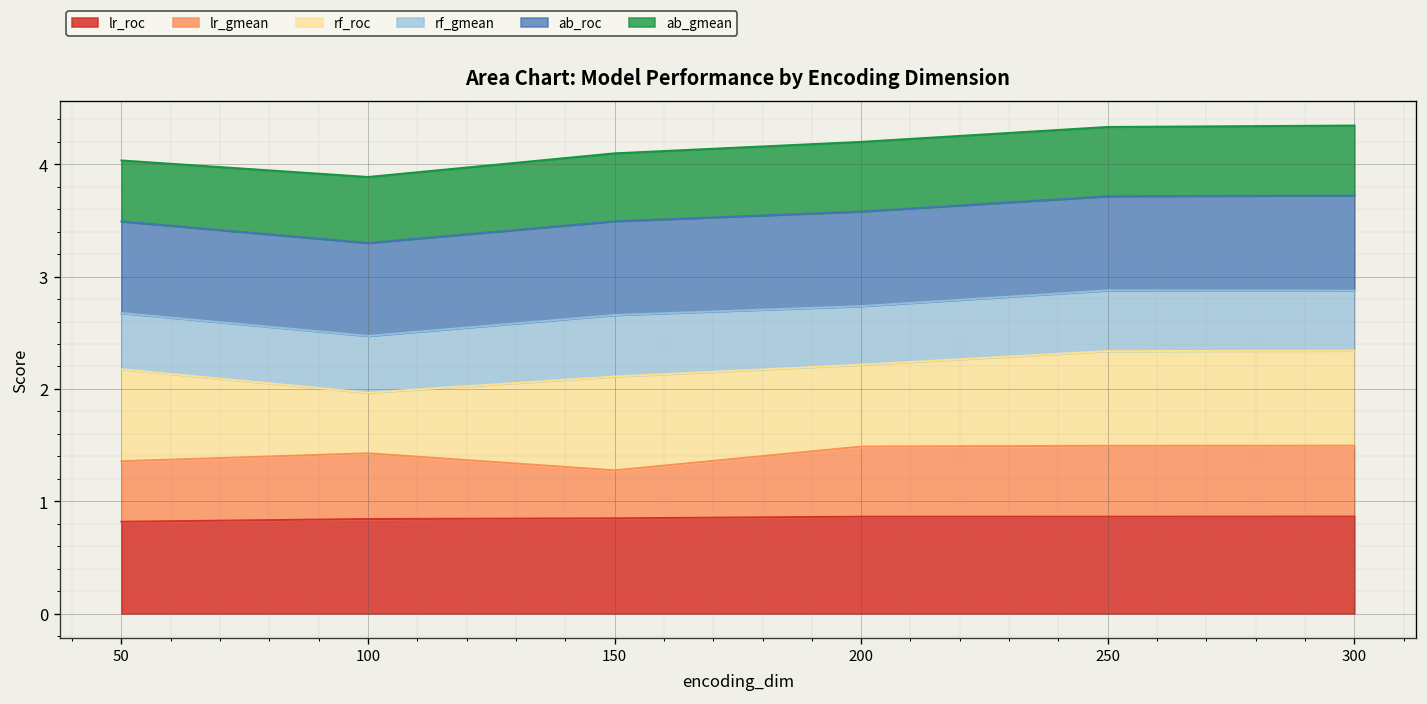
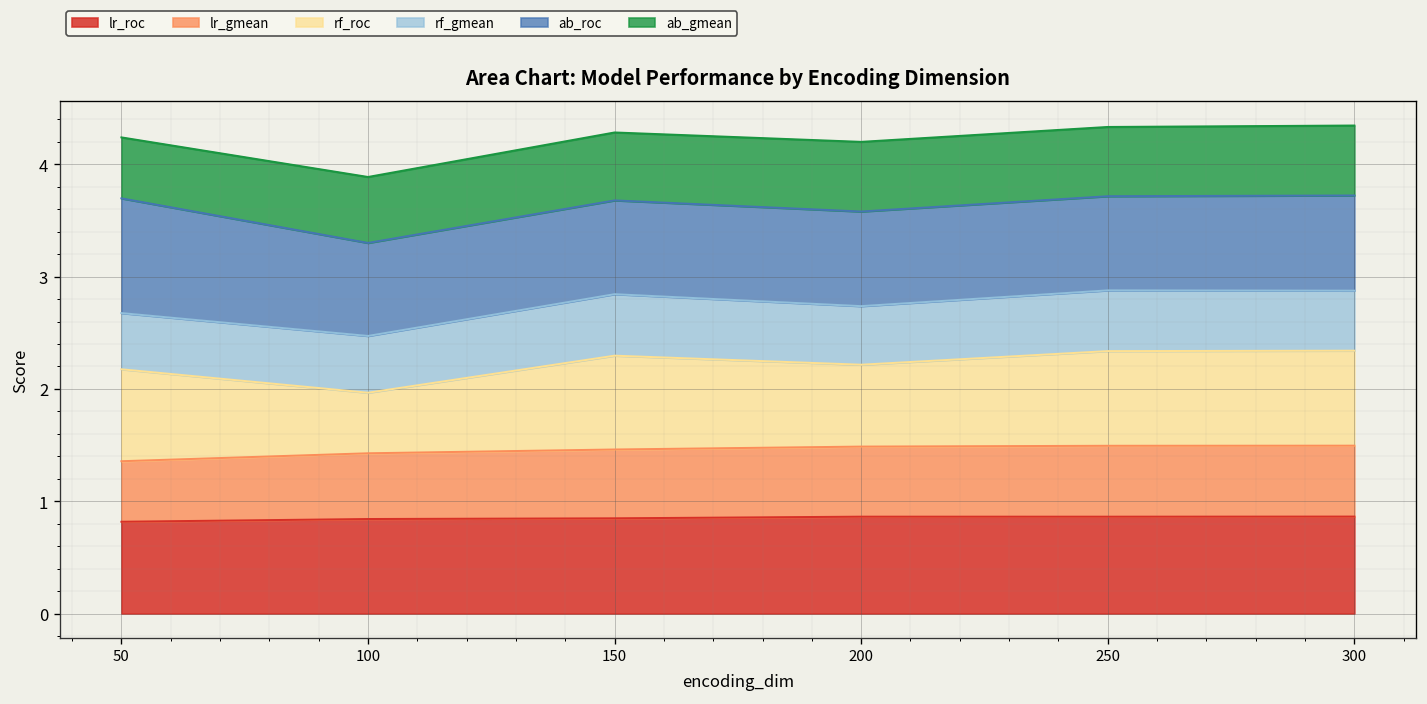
  {
    "lr_roc": {
      "50": 0.8,
      "100": 0.8,
      "150": 0.8,
      "200": 0.9,
      "250": 0.9,
      "300": 0.9
    },
    "lr_gmean": {
      "50": 0.5,
      "100": 0.6,
-     "150": 0.4,
+     "150": 0.6,
      "200": 0.6,
      "250": 0.6,
      "300": 0.6
    },
    "rf_roc": {
      "50": 0.8,
      "100": 0.5,
      "150": 0.8,
      "200": 0.7,
      "250": 0.8,
      "300": 0.8
    },
    "rf_gmean": {
      "50": 0.5,
      "100": 0.5,
      "150": 0.5,
      "200": 0.5,
      "250": 0.5,
      "300": 0.5
    },
    "ab_roc": {
-     "50": 0.8,
+     "50": 1.0,
      "100": 0.8,
      "150": 0.8,
      "200": 0.8,
      "250": 0.8,
      "300": 0.8
    },
    "ab_gmean": {
      "50": 0.5,
      "100": 0.6,
      "150": 0.6,
      "200": 0.6,
      "250": 0.6,
      "300": 0.6
    }
  }
